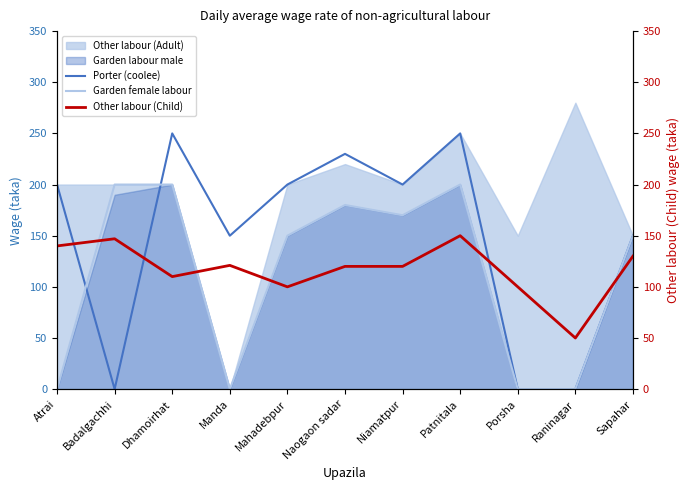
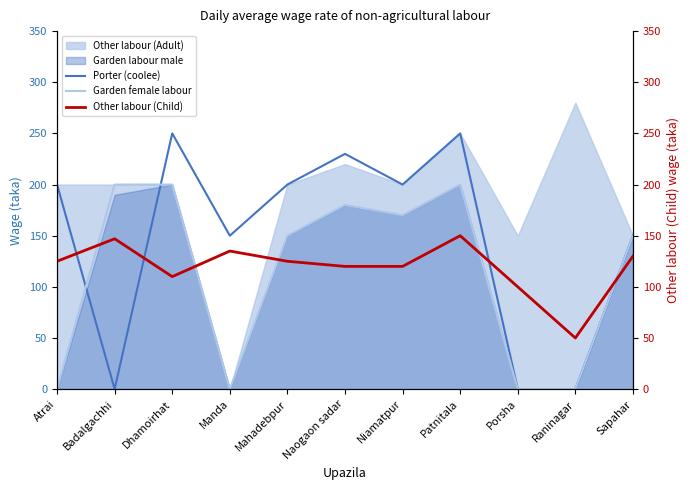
  {
    "Other labour (Child)": {
-     "Atrai": 140,
+     "Atrai": 125,
      "Badalgachhi": 147,
      "Dhamoirhat": 110,
-     "Manda": 121,
-     "Mahadebpur": 100,
+     "Manda": 135,
+     "Mahadebpur": 125,
      "Naogaon sadar": 120,
      "Niamatpur": 120,
      "Patnitala": 150,
      "Porsha": 100,
      "Raninagar": 50,
      "Sapahar": 130
    }
  }
